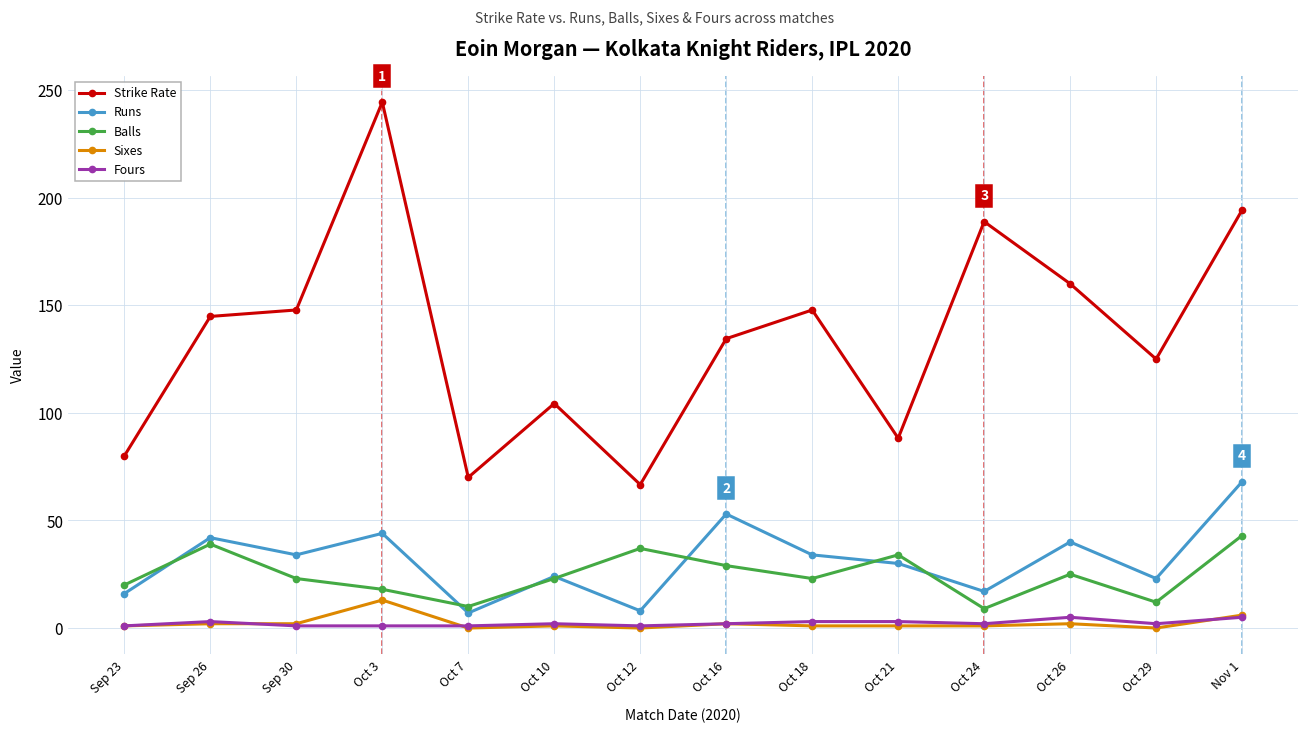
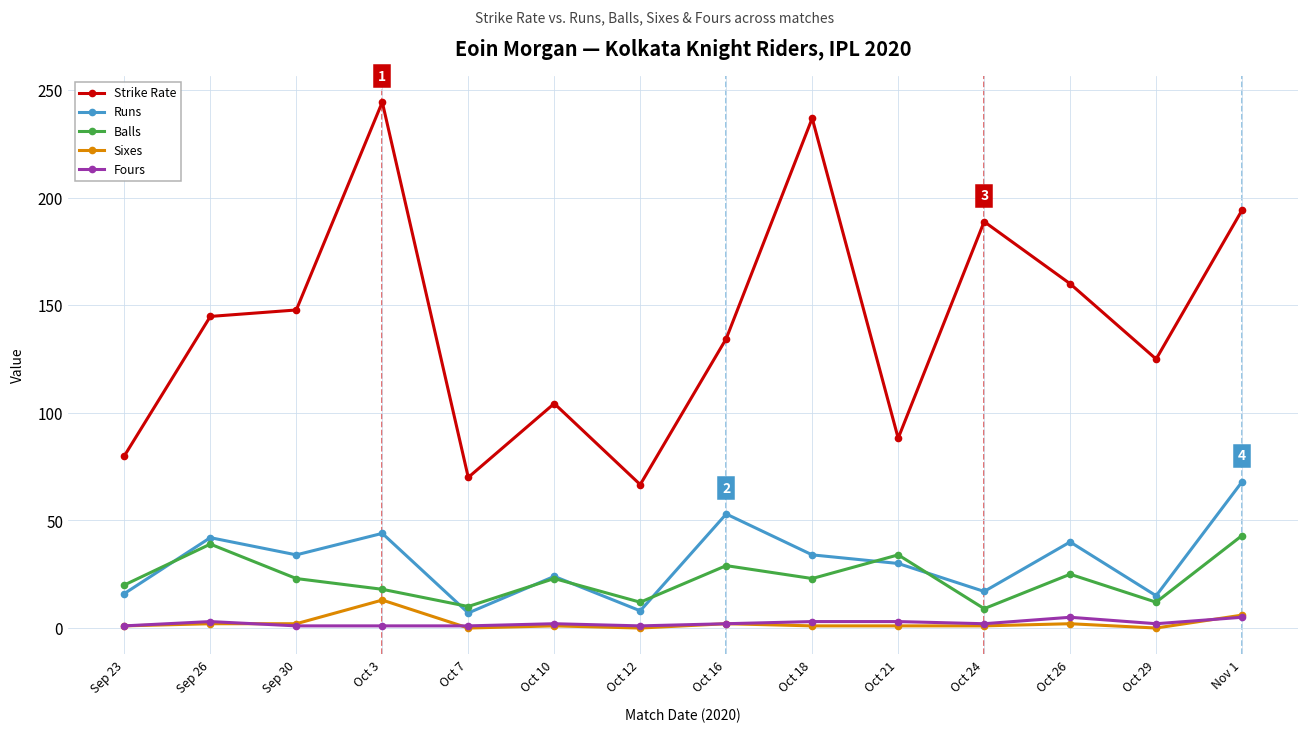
  {
    "Strike Rate": {
      "Sep 23": 80,
      "Sep 26": 145,
      "Sep 30": 148,
      "Oct 7": 70,
      "Oct 10": 104,
      "Oct 12": 67,
      "Oct 16": 134,
-     "Oct 18": 148,
+     "Oct 18": 237,
      "Oct 21": 88,
      "Oct 26": 160,
      "Oct 29": 125,
      "Nov 1": 194
    },
    "Runs": {
      "Sep 23": 16,
      "Sep 26": 42,
      "Sep 30": 34,
      "Oct 3": 44,
      "Oct 7": 7,
      "Oct 12": 8,
      "Oct 18": 34,
      "Oct 21": 30,
      "Oct 24": 17,
      "Oct 26": 40,
-     "Oct 29": 23
+     "Oct 29": 15
    },
    "Balls": {
      "Sep 23": 20,
      "Sep 26": 39,
      "Sep 30": 23,
      "Oct 3": 18,
      "Oct 7": 10,
-     "Oct 12": 37,
+     "Oct 12": 12,
      "Oct 16": 29,
      "Oct 18": 23,
      "Oct 21": 34,
      "Oct 24": 9,
      "Oct 26": 25,
      "Oct 29": 12,
      "Nov 1": 43
    },
    "Sixes": {
      "Oct 3": 13,
      "Oct 18": 1,
      "Oct 21": 1,
      "Oct 26": 2,
      "Oct 29": 0
    },
    "Fours": {
      "Oct 3": 1,
      "Oct 18": 3,
      "Oct 21": 3,
      "Oct 26": 5,
      "Oct 29": 2
    }
  }
